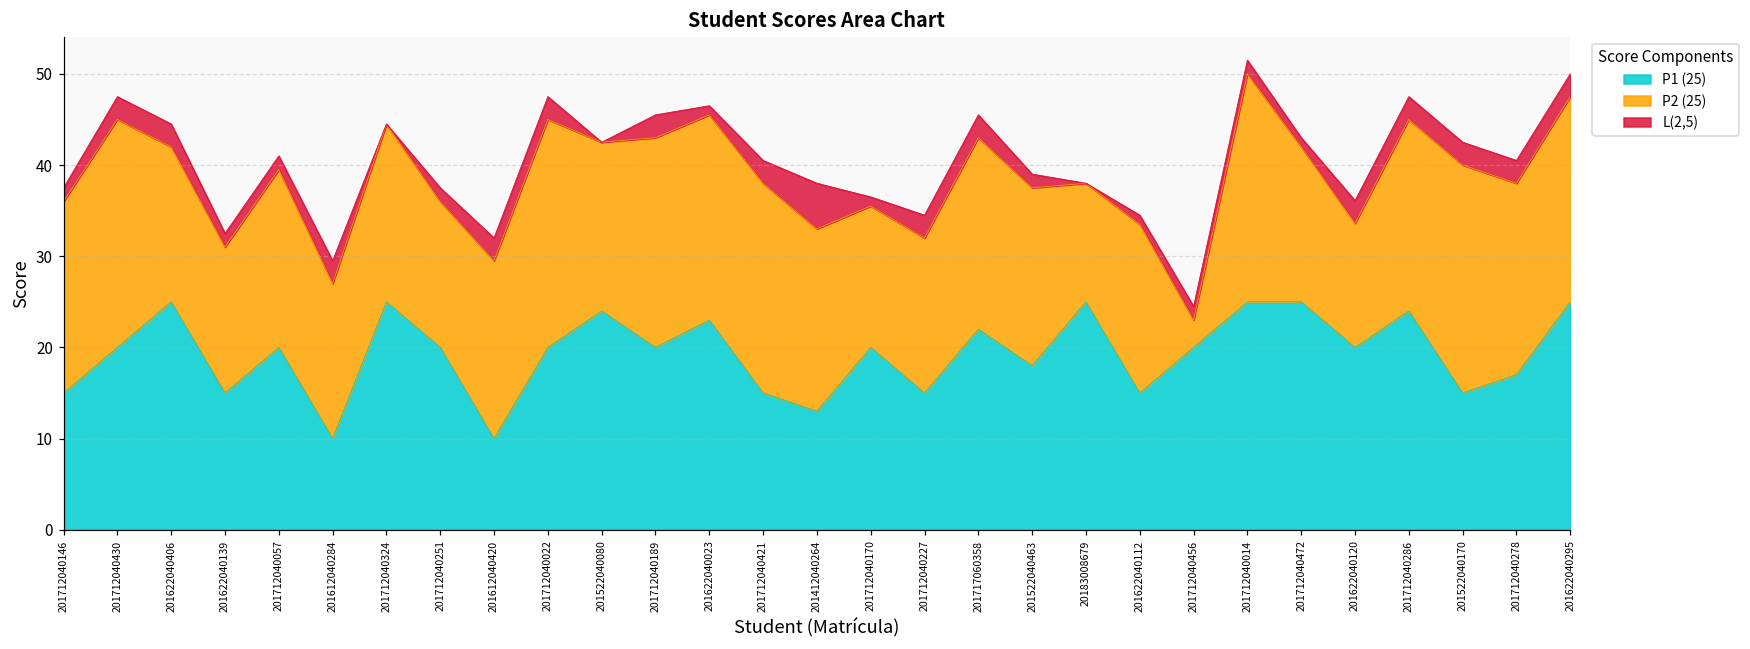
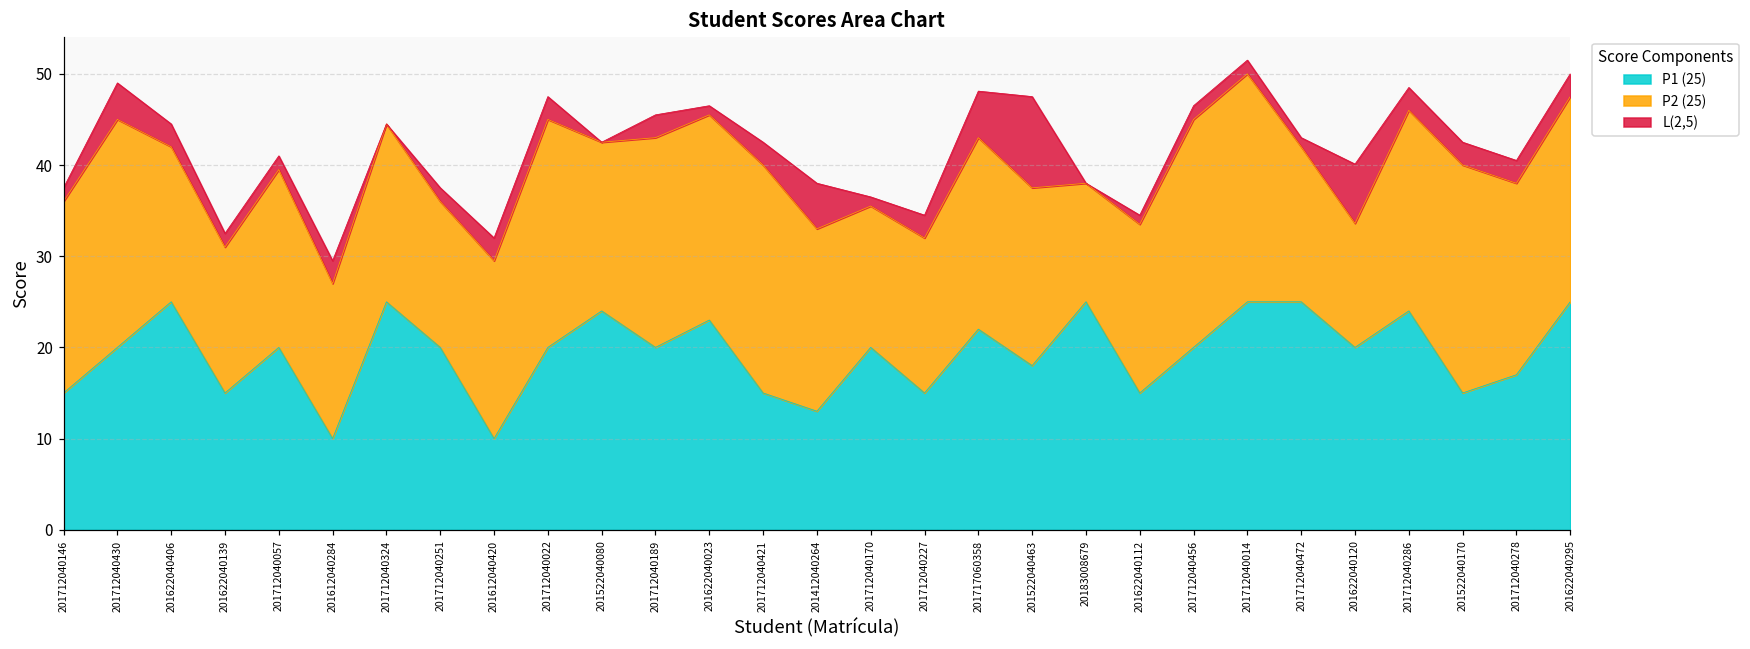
  {
    "P1 (25)": {
      "201712040146": 15,
      "201712040430": 20,
      "201622040406": 25,
      "201622040139": 15,
      "201712040057": 20,
      "201612040284": 10,
      "201712040324": 25,
      "201712040251": 20,
      "201612040420": 10,
      "201712040022": 20,
      "201522040080": 24,
      "201712040189": 20,
      "201622040023": 23,
      "201712040421": 15,
      "201412040264": 13,
      "201712040170": 20,
      "201712040227": 15,
      "201717060358": 22,
      "201522040463": 18,
      "20183008679": 25,
      "201622040112": 15,
      "201712040456": 20,
      "201712040014": 25,
      "201712040472": 25,
      "201622040120": 20,
      "201712040286": 24,
      "201522040170": 15,
      "201712040278": 17,
      "201622040295": 25
    },
    "P2 (25)": {
      "201712040146": 21,
      "201712040430": 25,
      "201622040406": 17,
      "201622040139": 16,
      "201712040057": 20,
      "201612040284": 17,
      "201712040251": 16,
      "201612040420": 20,
      "201712040022": 25,
      "201712040189": 23,
      "201622040023": 23,
-     "201712040421": 23,
+     "201712040421": 25,
      "201412040264": 20,
      "201712040170": 16,
      "201712040227": 17,
      "201717060358": 21,
      "201522040463": 20,
      "201622040112": 19,
-     "201712040456": 3,
+     "201712040456": 25,
      "201712040014": 25,
      "201712040472": 17,
      "201622040120": 14,
-     "201712040286": 21,
+     "201712040286": 22,
      "201522040170": 25,
      "201712040278": 21,
      "201622040295": 23
    },
    "L(2,5)": {
      "201712040146": 2,
-     "201712040430": 3,
+     "201712040430": 4,
      "201622040406": 3,
      "201622040139": 2,
      "201712040057": 2,
      "201612040284": 3,
      "201712040251": 2,
      "201612040420": 3,
      "201712040022": 3,
      "201712040189": 3,
      "201622040023": 1,
      "201712040421": 3,
      "201412040264": 5,
      "201712040170": 1,
      "201712040227": 3,
-     "201717060358": 3,
-     "201522040463": 2,
+     "201717060358": 5,
+     "201522040463": 10,
      "201622040112": 1,
      "201712040456": 2,
      "201712040014": 2,
      "201712040472": 1,
-     "201622040120": 3,
+     "201622040120": 7,
      "201712040286": 3,
      "201522040170": 3,
      "201712040278": 3,
      "201622040295": 3
    }
  }
